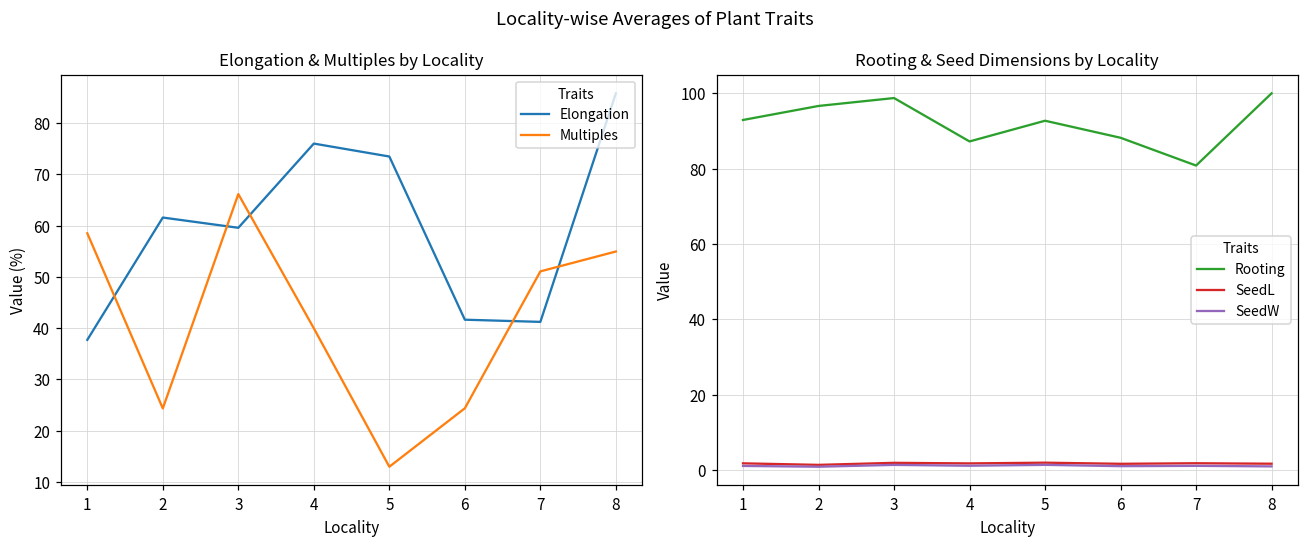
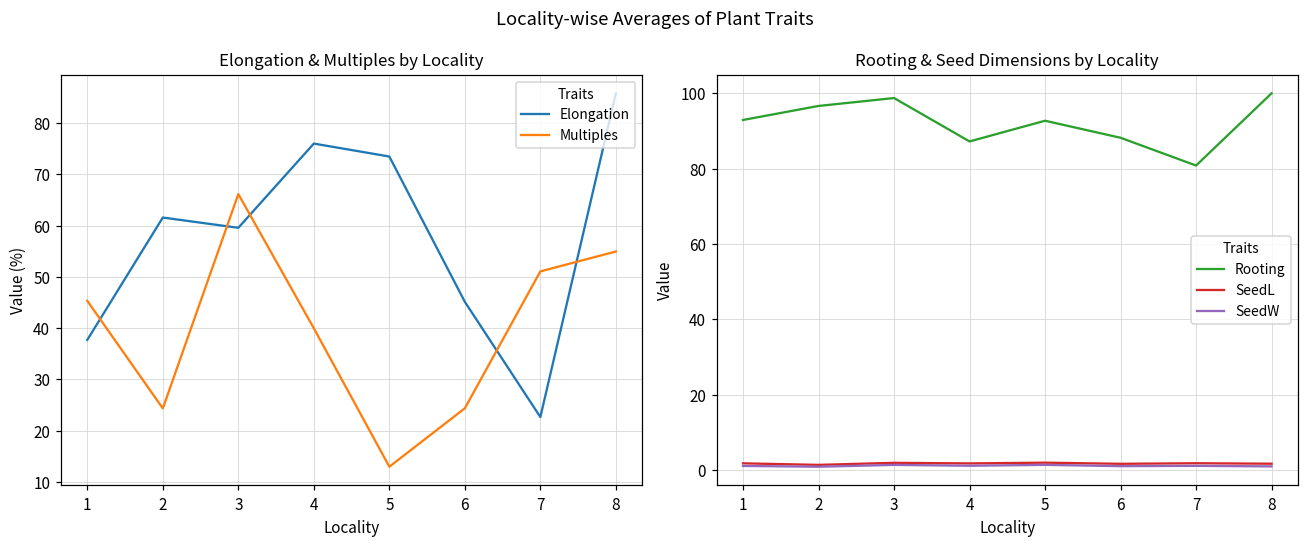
  {
    "Elongation & Multiples by Locality": {
      "Elongation": {
        "1": 38,
        "2": 62,
        "3": 60,
        "4": 76,
        "5": 73,
-       "6": 42,
-       "7": 41
+       "6": 45,
+       "7": 23
      },
      "Multiples": {
-       "1": 58,
+       "1": 45,
        "2": 24,
        "3": 66,
        "4": 40,
        "5": 13,
        "6": 24,
        "7": 51,
        "8": 55
      }
    },
    "Rooting & Seed Dimensions by Locality": {
      "Rooting": {
        "1": 93,
        "2": 97,
        "3": 99,
        "4": 87,
        "5": 93,
        "6": 88,
        "7": 81,
        "8": 100
      }
    }
  }
